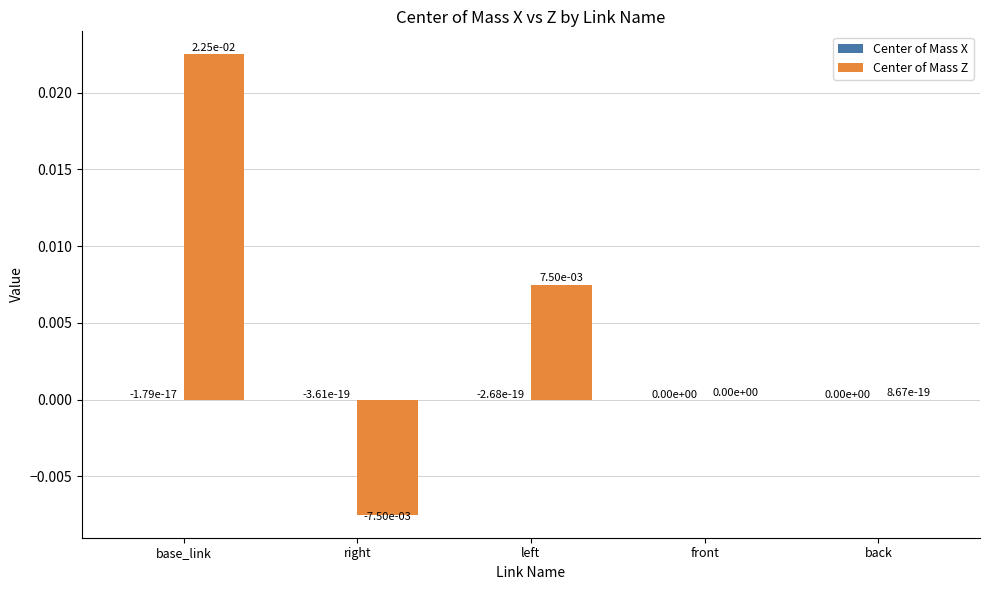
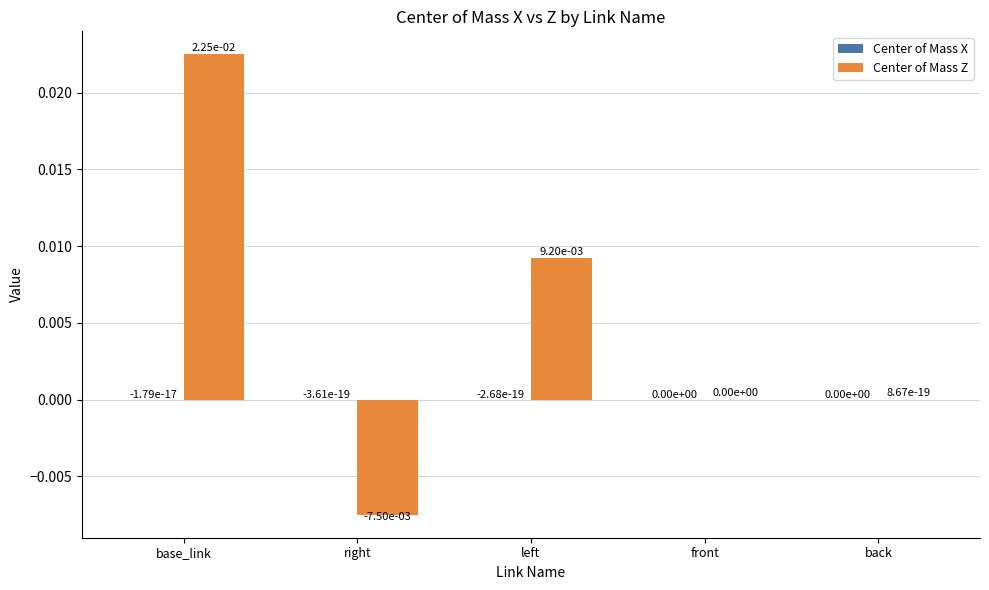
  {
    "Center of Mass X": {
      "base_link": "-1.79e-17",
      "right": "-3.61e-19",
      "left": "-2.68e-19",
      "front": "0.00e+00",
      "back": "0.00e+00"
    },
    "Center of Mass Z": {
      "base_link": "2.25e-02",
      "right": "-7.50e-03",
-     "left": "7.50e-03",
+     "left": "9.20e-03",
      "front": "0.00e+00",
      "back": "8.67e-19"
    }
  }
